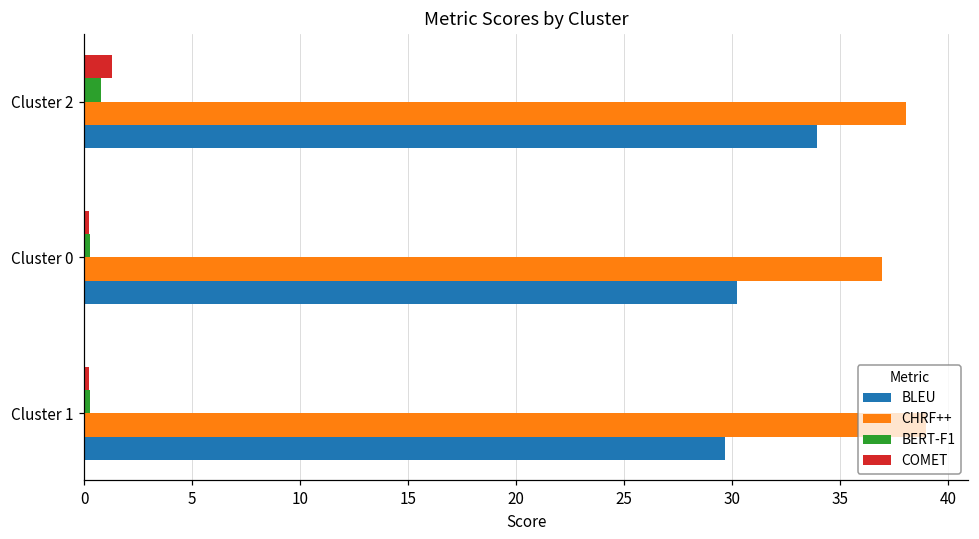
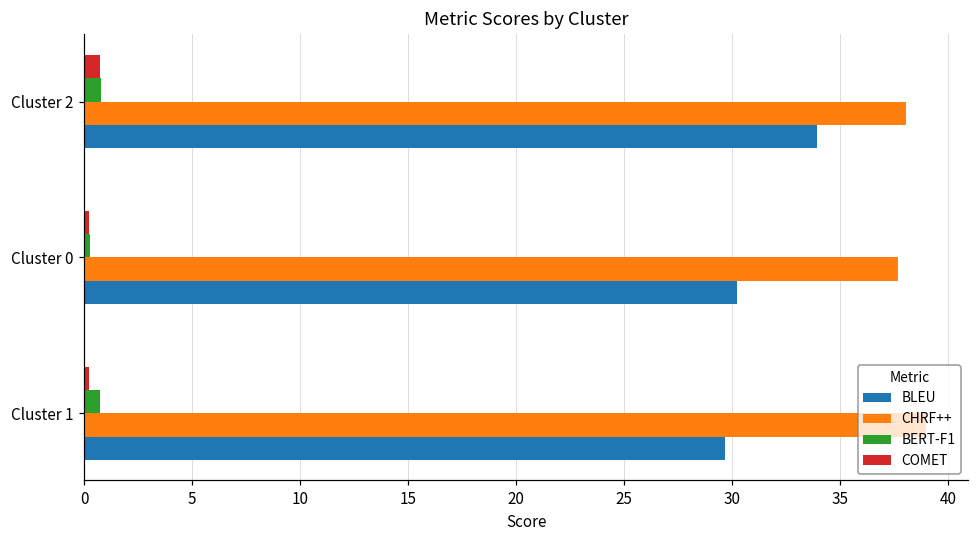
  {
    "BLEU": {
      "Cluster 2": 34.0,
      "Cluster 0": 30.2,
      "Cluster 1": 29.7
    },
    "CHRF++": {
      "Cluster 2": 38.0,
-     "Cluster 0": 37.0
+     "Cluster 0": 37.7
    },
    "BERT-F1": {
      "Cluster 2": 0.8,
      "Cluster 0": 0.3,
-     "Cluster 1": 0.3
+     "Cluster 1": 0.7
    },
    "COMET": {
-     "Cluster 2": 1.3,
+     "Cluster 2": 0.7,
      "Cluster 0": 0.2,
      "Cluster 1": 0.2
    }
  }
